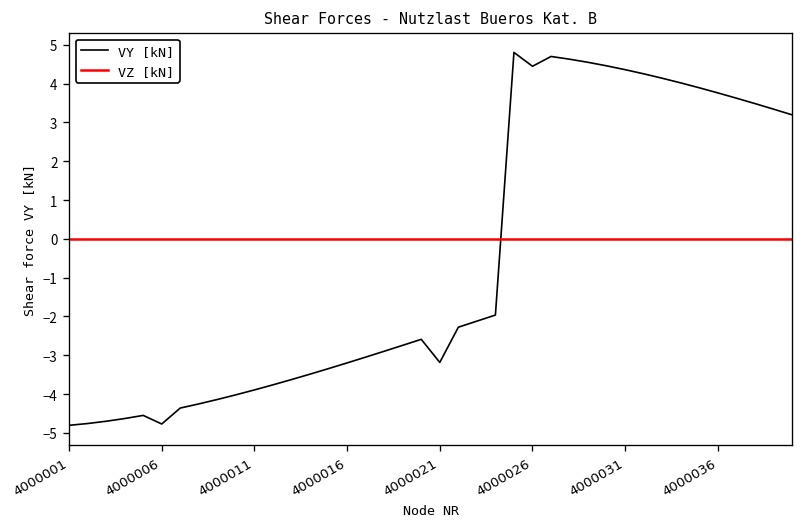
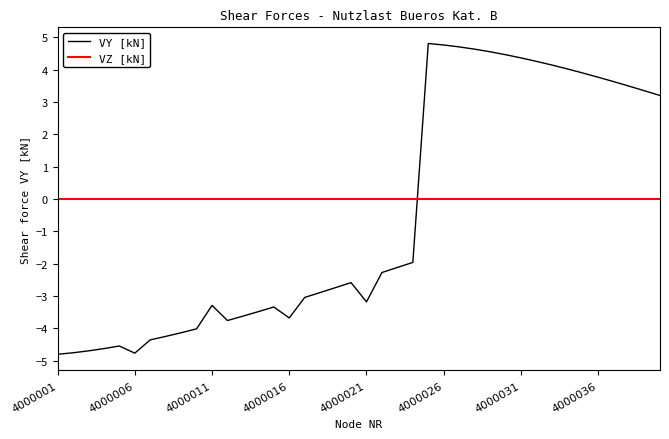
  {
    "VY [kN]": {
      "4000001": -4.8,
      "4000006": -4.8,
-     "4000011": -3.9,
-     "4000016": -3.2,
+     "4000011": -3.3,
+     "4000016": -3.7,
      "4000021": -3.2,
-     "4000026": 4.4,
+     "4000026": 4.8,
      "4000031": 4.4,
      "4000036": 3.8
    },
    "VZ [kN]": {
      "4000001": 0.0,
      "4000006": 0.0,
      "4000011": 0.0,
      "4000016": 0.0,
      "4000021": 0.0,
      "4000026": 0.0,
      "4000031": 0.0,
      "4000036": 0.0
    }
  }
